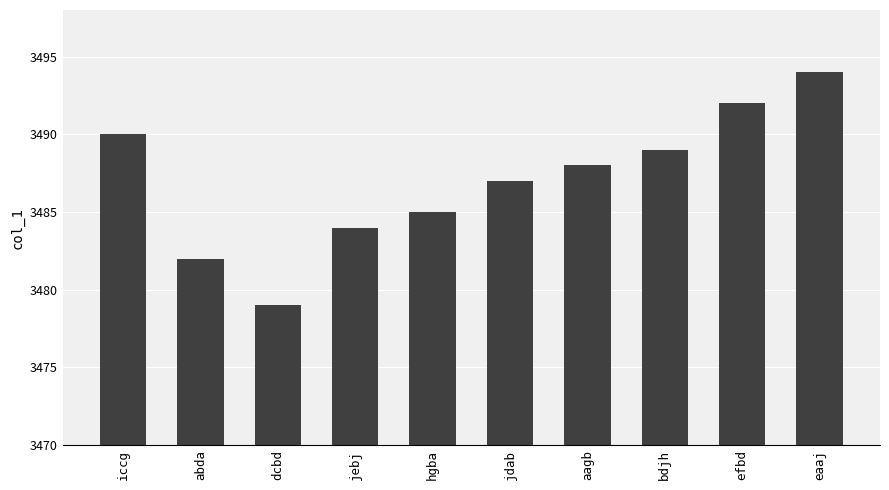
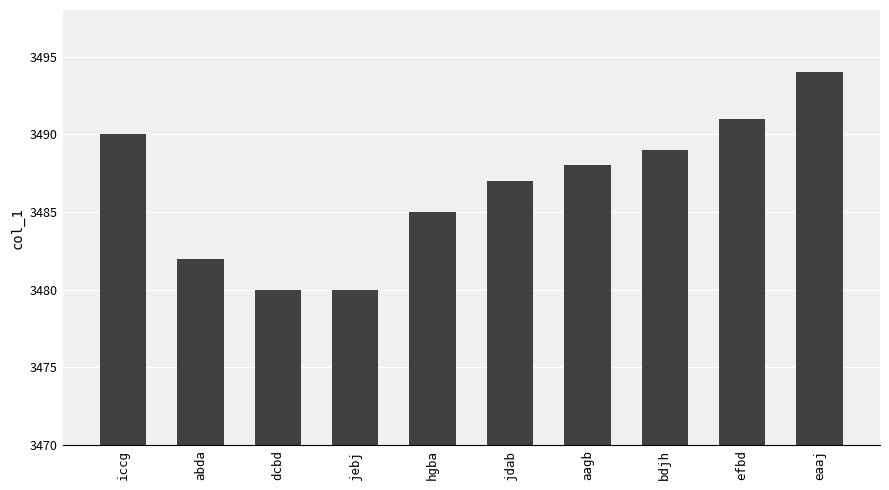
  {
    "iccg": 3490,
    "abda": 3482,
-   "dcbd": 3479,
-   "jebj": 3484,
+   "dcbd": 3480,
+   "jebj": 3480,
    "hgba": 3485,
    "jdab": 3487,
    "aagb": 3488,
    "bdjh": 3489,
-   "efbd": 3492,
+   "efbd": 3491,
    "eaaj": 3494
  }
